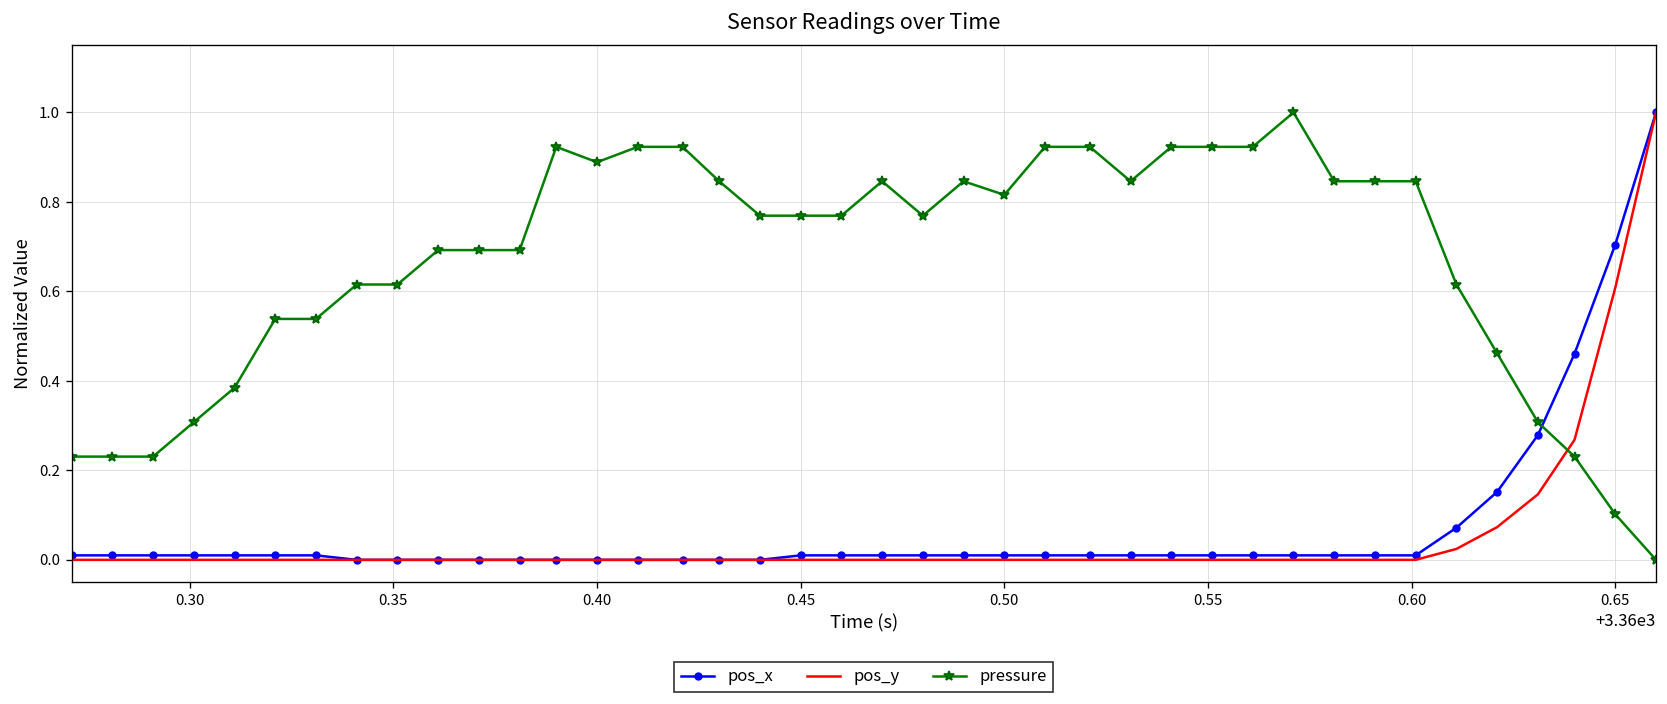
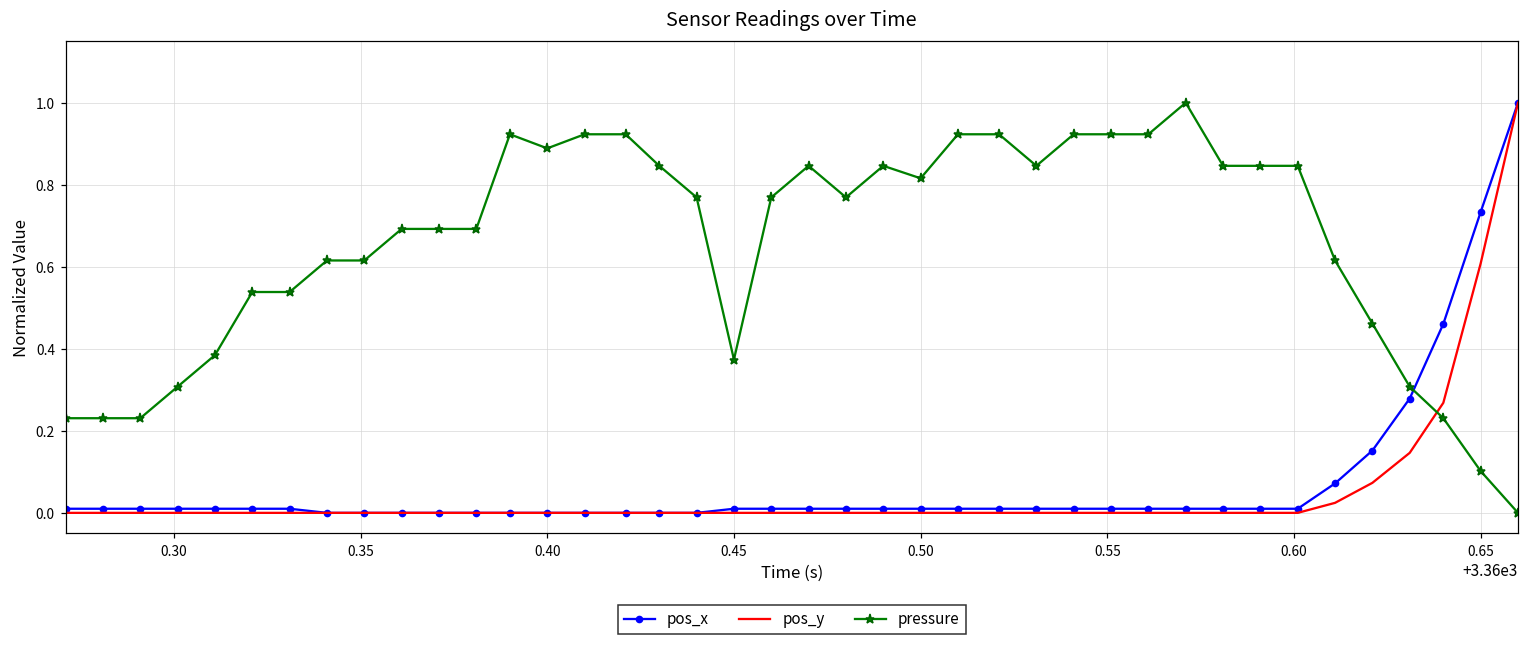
  {
    "pos_x": {
      "0.45": 0.01,
      "0.50": 0.01,
-     "0.65": 0.70
+     "0.65": 0.73
    },
    "pos_y": {
      "0.45": 0.00,
      "0.50": 0.00,
      "0.65": 0.61
    },
    "pressure": {
      "0.40": 0.89,
-     "0.45": 0.77,
+     "0.45": 0.37,
      "0.50": 0.82,
      "0.65": 0.10
    }
  }
